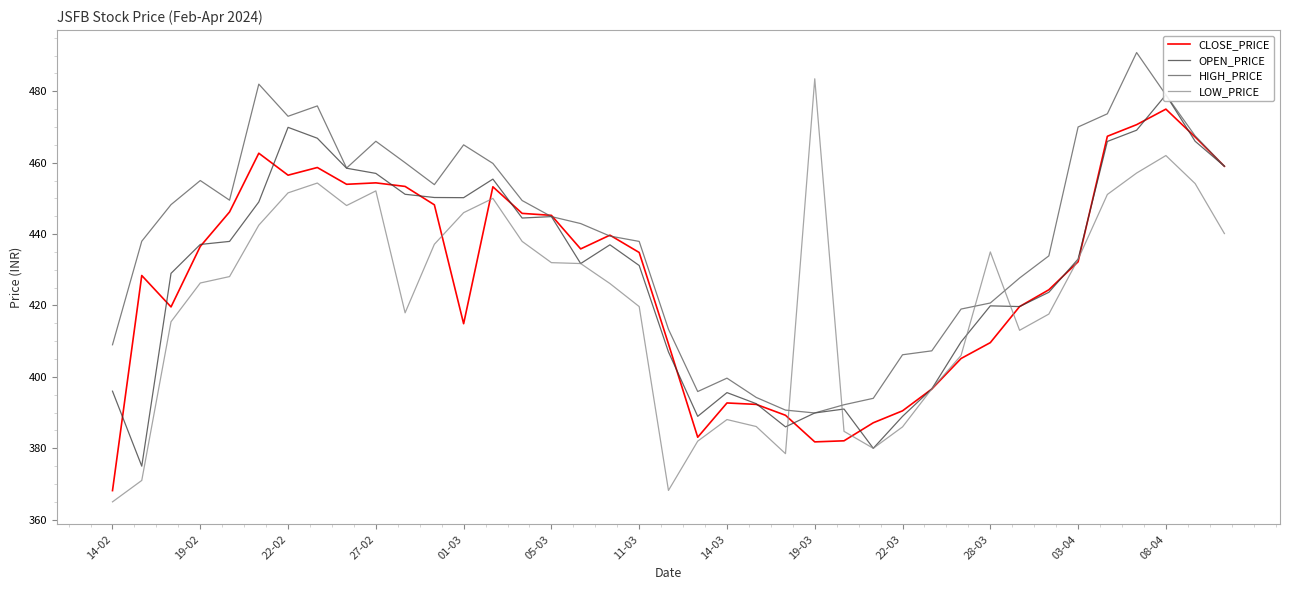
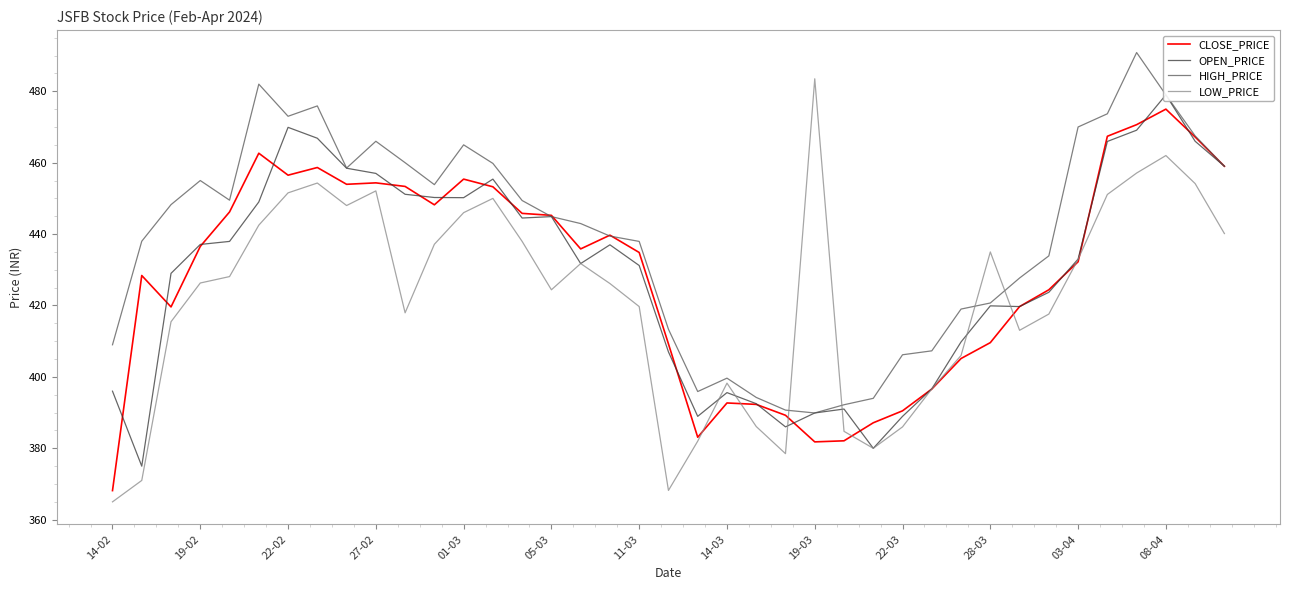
  {
    "CLOSE_PRICE": {
      "14-02": 368,
      "22-02": 457,
      "27-02": 454,
-     "01-03": 415,
+     "01-03": 455,
      "11-03": 435,
      "14-03": 393,
      "19-03": 382,
      "22-03": 391,
      "28-03": 410,
      "08-04": 475
    },
    "LOW_PRICE": {
      "14-02": 365,
      "19-02": 426,
      "22-02": 452,
      "27-02": 452,
      "01-03": 446,
-     "05-03": 432,
+     "05-03": 424,
      "11-03": 420,
-     "14-03": 388,
+     "14-03": 398,
      "19-03": 484,
      "22-03": 386,
      "28-03": 435,
      "08-04": 462
    }
  }
